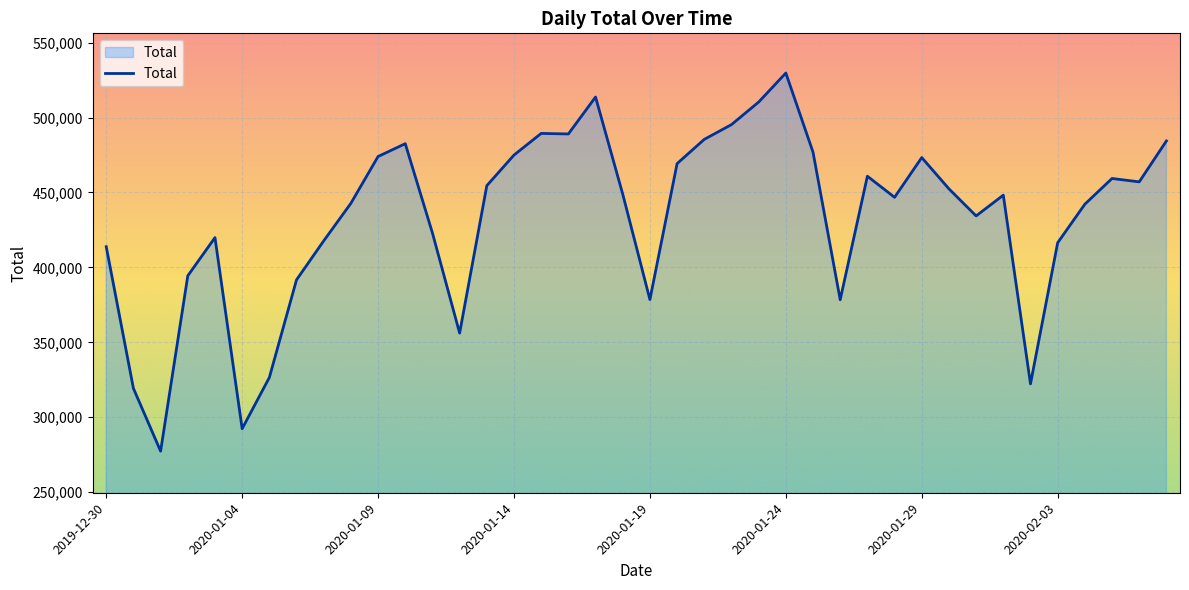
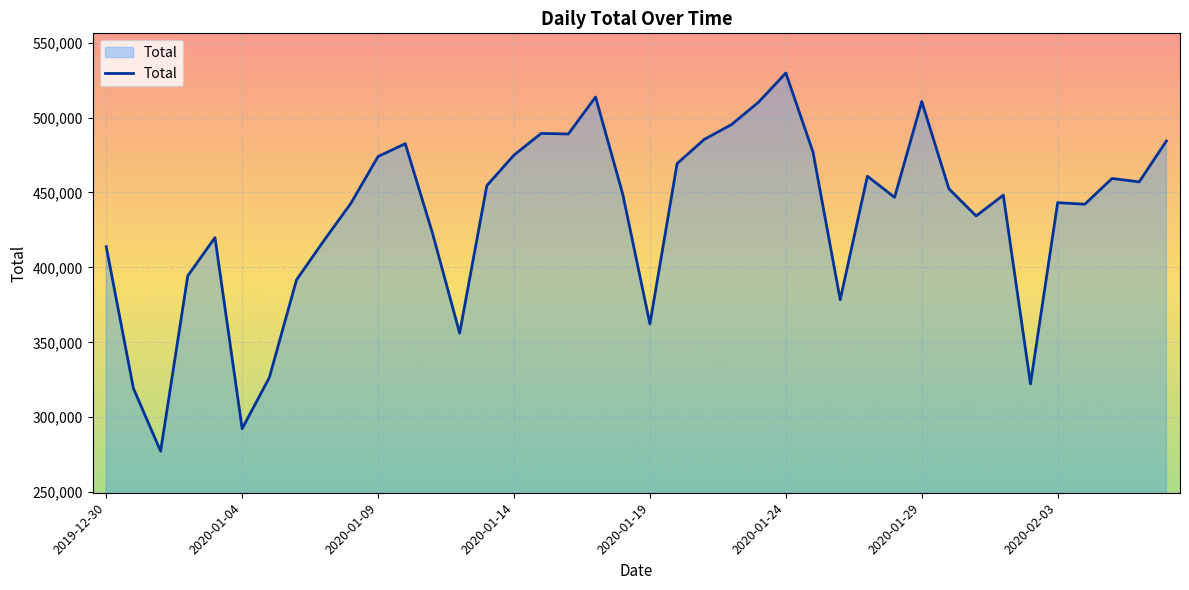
  {
    "2019-12-30": "414,000",
    "2020-01-04": "292,000",
    "2020-01-09": "474,000",
    "2020-01-14": "475,000",
-   "2020-01-19": "379,000",
+   "2020-01-19": "362,000",
    "2020-01-24": "530,000",
-   "2020-01-29": "473,000",
-   "2020-02-03": "416,000"
+   "2020-01-29": "511,000",
+   "2020-02-03": "443,000"
  }
